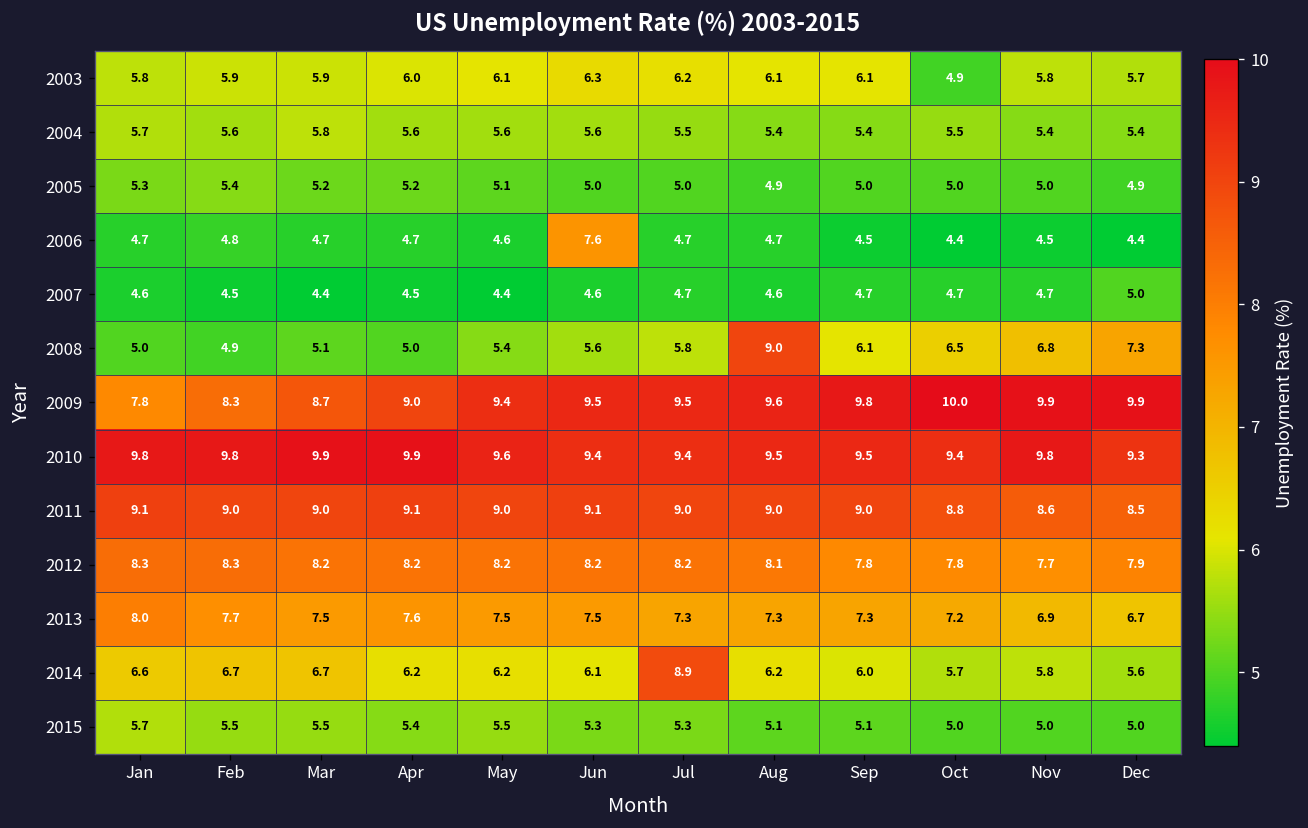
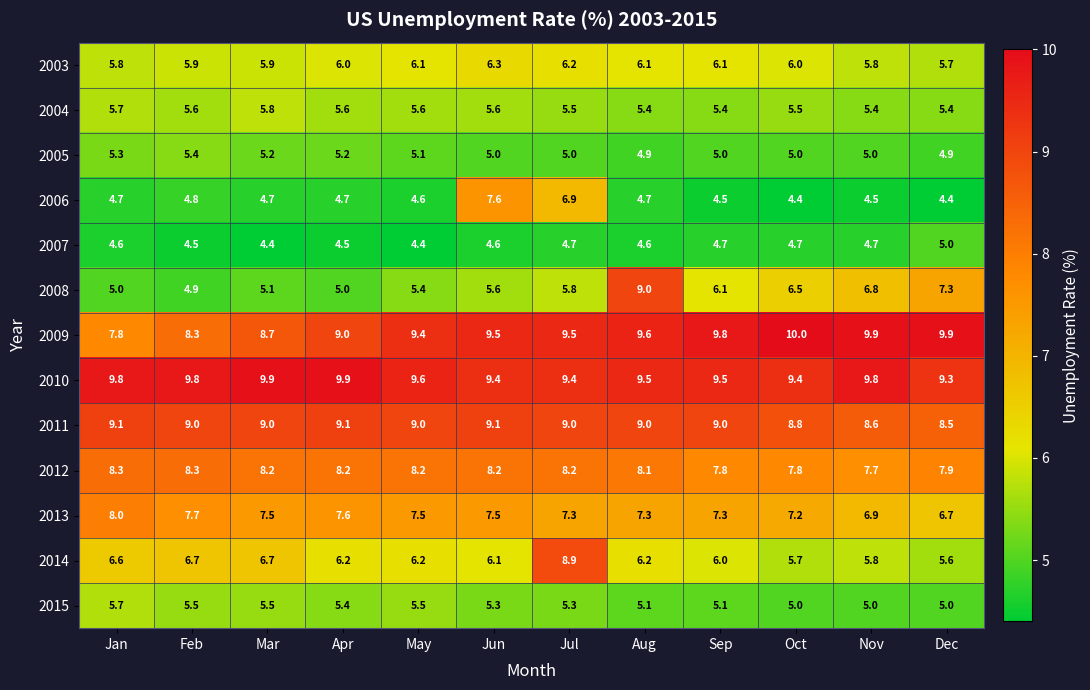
  {
    "2003": {
      "Jan": 5.8,
      "Feb": 5.9,
      "Mar": 5.9,
      "Apr": 6.0,
      "May": 6.1,
      "Jun": 6.3,
      "Jul": 6.2,
      "Aug": 6.1,
      "Sep": 6.1,
-     "Oct": 4.9,
+     "Oct": 6.0,
      "Nov": 5.8,
      "Dec": 5.7
    },
    "2004": {
      "Jan": 5.7,
      "Feb": 5.6,
      "Mar": 5.8,
      "Apr": 5.6,
      "May": 5.6,
      "Jun": 5.6,
      "Jul": 5.5,
      "Aug": 5.4,
      "Sep": 5.4,
      "Oct": 5.5,
      "Nov": 5.4,
      "Dec": 5.4
    },
    "2005": {
      "Jan": 5.3,
      "Feb": 5.4,
      "Mar": 5.2,
      "Apr": 5.2,
      "May": 5.1,
      "Jun": 5.0,
      "Jul": 5.0,
      "Aug": 4.9,
      "Sep": 5.0,
      "Oct": 5.0,
      "Nov": 5.0,
      "Dec": 4.9
    },
    "2006": {
      "Jan": 4.7,
      "Feb": 4.8,
      "Mar": 4.7,
      "Apr": 4.7,
      "May": 4.6,
      "Jun": 7.6,
-     "Jul": 4.7,
+     "Jul": 6.9,
      "Aug": 4.7,
      "Sep": 4.5,
      "Oct": 4.4,
      "Nov": 4.5,
      "Dec": 4.4
    },
    "2007": {
      "Jan": 4.6,
      "Feb": 4.5,
      "Mar": 4.4,
      "Apr": 4.5,
      "May": 4.4,
      "Jun": 4.6,
      "Jul": 4.7,
      "Aug": 4.6,
      "Sep": 4.7,
      "Oct": 4.7,
      "Nov": 4.7,
      "Dec": 5.0
    },
    "2008": {
      "Jan": 5.0,
      "Feb": 4.9,
      "Mar": 5.1,
      "Apr": 5.0,
      "May": 5.4,
      "Jun": 5.6,
      "Jul": 5.8,
      "Aug": 9.0,
      "Sep": 6.1,
      "Oct": 6.5,
      "Nov": 6.8,
      "Dec": 7.3
    },
    "2009": {
      "Jan": 7.8,
      "Feb": 8.3,
      "Mar": 8.7,
      "Apr": 9.0,
      "May": 9.4,
      "Jun": 9.5,
      "Jul": 9.5,
      "Aug": 9.6,
      "Sep": 9.8,
      "Oct": 10.0,
      "Nov": 9.9,
      "Dec": 9.9
    },
    "2010": {
      "Jan": 9.8,
      "Feb": 9.8,
      "Mar": 9.9,
      "Apr": 9.9,
      "May": 9.6,
      "Jun": 9.4,
      "Jul": 9.4,
      "Aug": 9.5,
      "Sep": 9.5,
      "Oct": 9.4,
      "Nov": 9.8,
      "Dec": 9.3
    },
    "2011": {
      "Jan": 9.1,
      "Feb": 9.0,
      "Mar": 9.0,
      "Apr": 9.1,
      "May": 9.0,
      "Jun": 9.1,
      "Jul": 9.0,
      "Aug": 9.0,
      "Sep": 9.0,
      "Oct": 8.8,
      "Nov": 8.6,
      "Dec": 8.5
    },
    "2012": {
      "Jan": 8.3,
      "Feb": 8.3,
      "Mar": 8.2,
      "Apr": 8.2,
      "May": 8.2,
      "Jun": 8.2,
      "Jul": 8.2,
      "Aug": 8.1,
      "Sep": 7.8,
      "Oct": 7.8,
      "Nov": 7.7,
      "Dec": 7.9
    },
    "2013": {
      "Jan": 8.0,
      "Feb": 7.7,
      "Mar": 7.5,
      "Apr": 7.6,
      "May": 7.5,
      "Jun": 7.5,
      "Jul": 7.3,
      "Aug": 7.3,
      "Sep": 7.3,
      "Oct": 7.2,
      "Nov": 6.9,
      "Dec": 6.7
    },
    "2014": {
      "Jan": 6.6,
      "Feb": 6.7,
      "Mar": 6.7,
      "Apr": 6.2,
      "May": 6.2,
      "Jun": 6.1,
      "Jul": 8.9,
      "Aug": 6.2,
      "Sep": 6.0,
      "Oct": 5.7,
      "Nov": 5.8,
      "Dec": 5.6
    },
    "2015": {
      "Jan": 5.7,
      "Feb": 5.5,
      "Mar": 5.5,
      "Apr": 5.4,
      "May": 5.5,
      "Jun": 5.3,
      "Jul": 5.3,
      "Aug": 5.1,
      "Sep": 5.1,
      "Oct": 5.0,
      "Nov": 5.0,
      "Dec": 5.0
    }
  }
